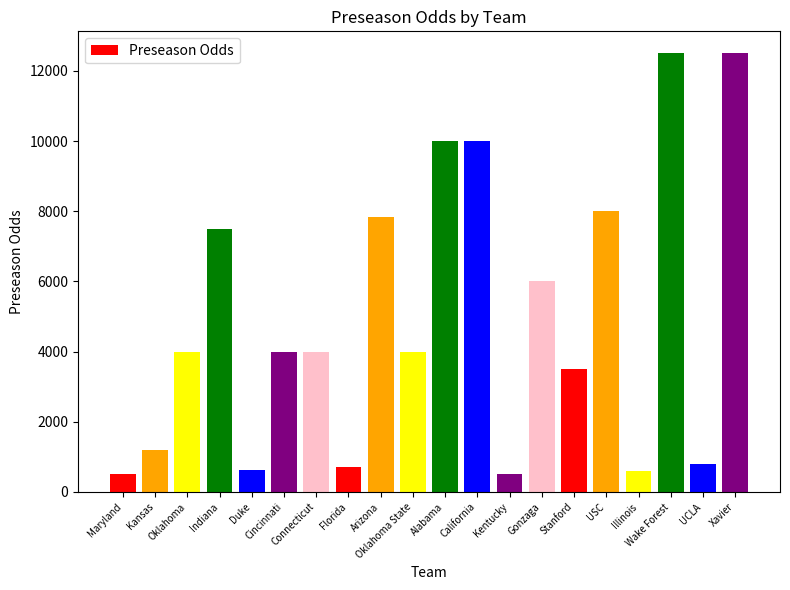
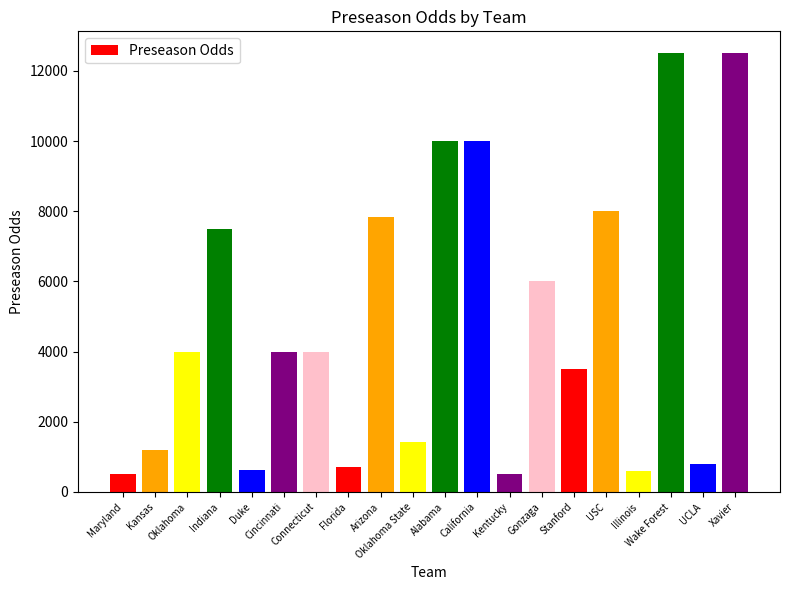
  {
    "Maryland": 500,
    "Kansas": 1200,
    "Oklahoma": 4000,
    "Indiana": 7500,
    "Duke": 600,
    "Cincinnati": 4000,
    "Connecticut": 4000,
    "Florida": 700,
    "Arizona": 7800,
-   "Oklahoma State": 4000,
+   "Oklahoma State": 1400,
    "Alabama": 10000,
    "California": 10000,
    "Kentucky": 500,
    "Gonzaga": 6000,
    "Stanford": 3500,
    "USC": 8000,
    "Illinois": 600,
    "Wake Forest": 12500,
    "UCLA": 800,
    "Xavier": 12500
  }
